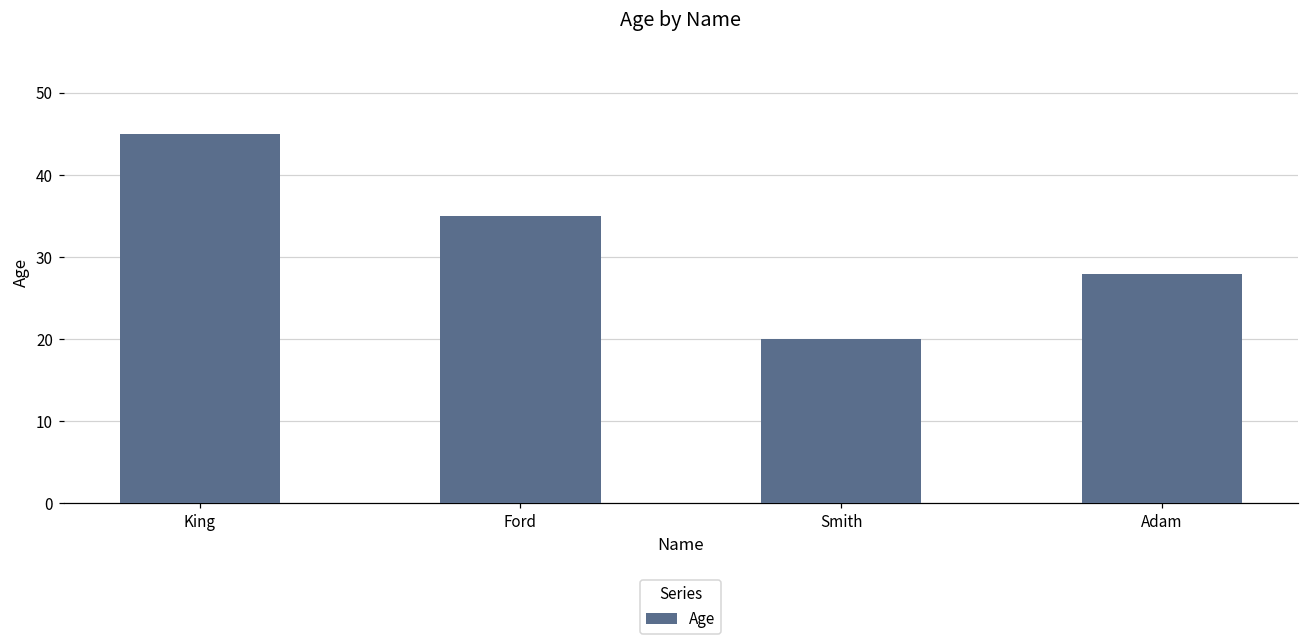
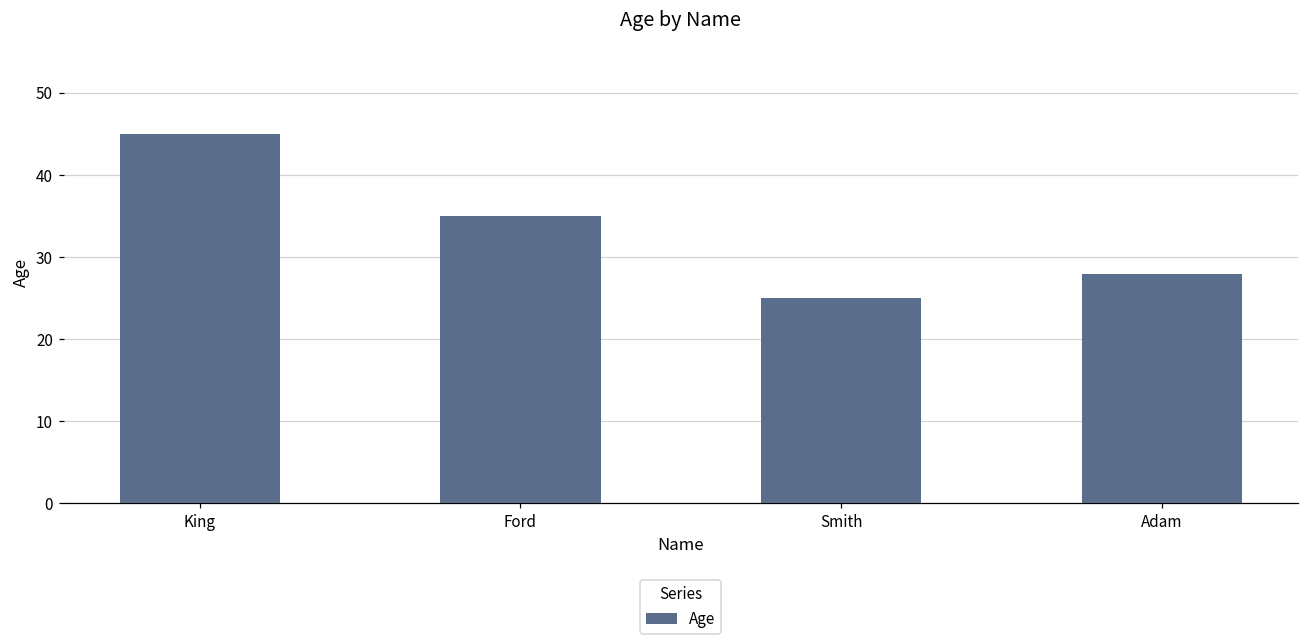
  {
    "King": 45,
    "Ford": 35,
-   "Smith": 20,
+   "Smith": 25,
    "Adam": 28
  }
